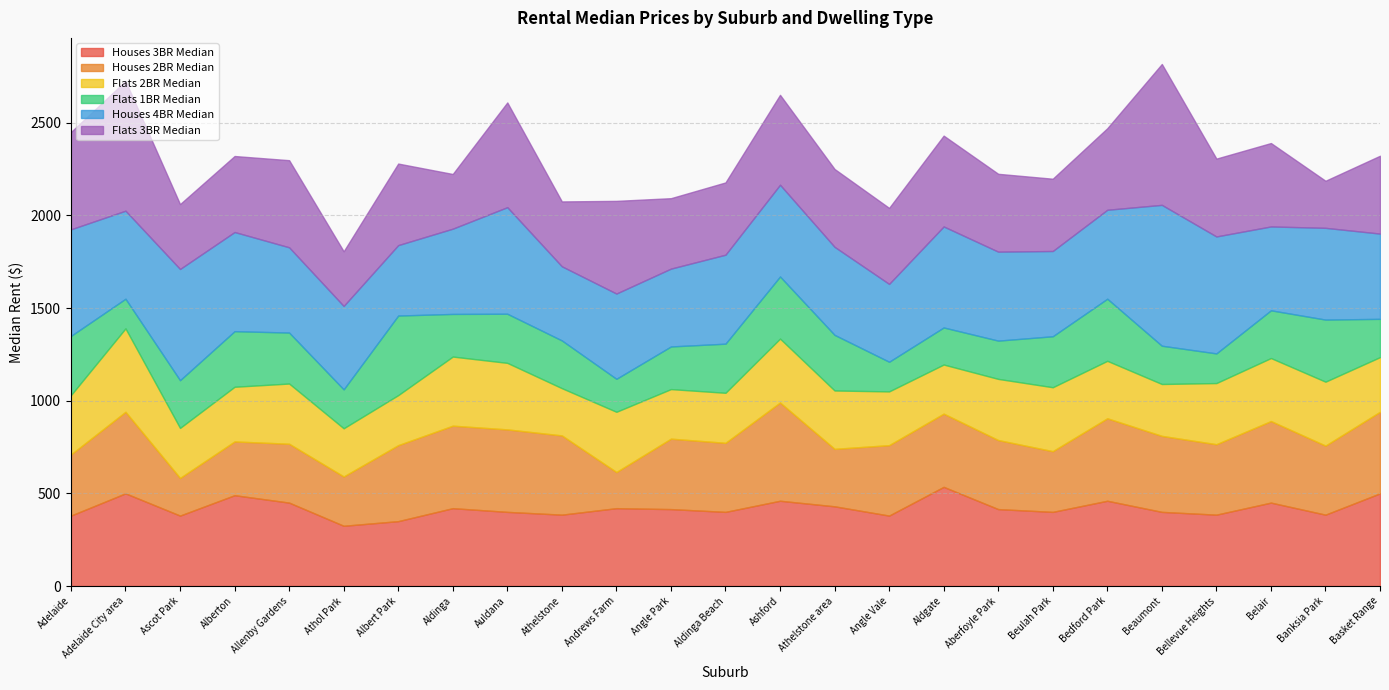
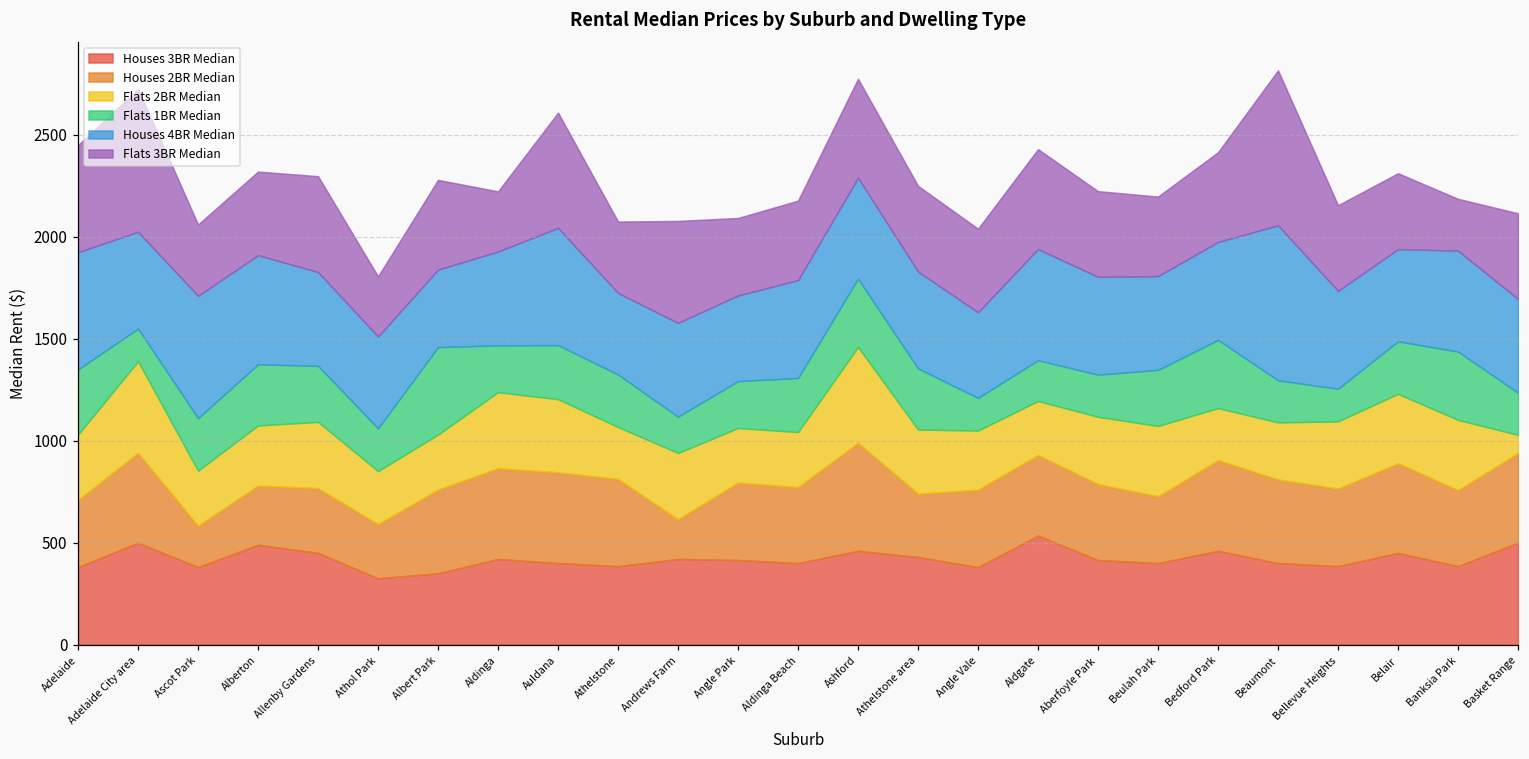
  {
    "Flats 2BR Median": {
      "Adelaide": 320,
      "Adelaide City area": 450,
      "Ascot Park": 270,
      "Alberton": 300,
      "Allenby Gardens": 330,
      "Athol Park": 260,
      "Albert Park": 270,
      "Aldinga": 370,
      "Auldana": 360,
      "Athelstone": 260,
      "Andrews Farm": 330,
      "Angle Park": 270,
      "Aldinga Beach": 270,
-     "Ashford": 350,
+     "Ashford": 470,
      "Athelstone area": 320,
      "Angle Vale": 290,
      "Aldgate": 270,
      "Aberfoyle Park": 330,
      "Beulah Park": 350,
-     "Bedford Park": 310,
+     "Bedford Park": 260,
      "Beaumont": 280,
      "Bellevue Heights": 330,
      "Belair": 340,
      "Banksia Park": 350,
-     "Basket Range": 300
+     "Basket Range": 90
    },
    "Flats 1BR Median": {
      "Adelaide": 320,
      "Adelaide City area": 160,
      "Ascot Park": 260,
      "Alberton": 300,
      "Allenby Gardens": 280,
      "Athol Park": 210,
      "Albert Park": 430,
      "Aldinga": 230,
      "Auldana": 270,
      "Athelstone": 260,
      "Andrews Farm": 180,
      "Angle Park": 230,
      "Aldinga Beach": 270,
      "Ashford": 340,
      "Athelstone area": 300,
      "Angle Vale": 160,
      "Aldgate": 200,
      "Aberfoyle Park": 210,
      "Beulah Park": 280,
      "Bedford Park": 340,
      "Beaumont": 210,
      "Bellevue Heights": 160,
      "Belair": 260,
      "Banksia Park": 340,
      "Basket Range": 210
    },
    "Houses 4BR Median": {
      "Adelaide": 580,
      "Adelaide City area": 480,
      "Ascot Park": 600,
      "Alberton": 540,
      "Allenby Gardens": 460,
      "Athol Park": 450,
      "Albert Park": 380,
      "Aldinga": 460,
      "Auldana": 580,
      "Athelstone": 400,
      "Andrews Farm": 460,
      "Angle Park": 420,
      "Aldinga Beach": 480,
      "Ashford": 500,
      "Athelstone area": 480,
      "Angle Vale": 420,
      "Aldgate": 550,
      "Aberfoyle Park": 480,
      "Beulah Park": 460,
      "Bedford Park": 480,
      "Beaumont": 760,
-     "Bellevue Heights": 630,
+     "Bellevue Heights": 480,
      "Belair": 450,
      "Banksia Park": 500,
      "Basket Range": 460
    },
    "Flats 3BR Median": {
      "Adelaide": 530,
      "Ascot Park": 350,
      "Alberton": 410,
      "Allenby Gardens": 470,
      "Athol Park": 300,
      "Albert Park": 440,
      "Aldinga": 300,
      "Auldana": 570,
      "Athelstone": 350,
      "Andrews Farm": 500,
      "Angle Park": 380,
      "Aldinga Beach": 390,
      "Ashford": 490,
      "Athelstone area": 420,
      "Angle Vale": 410,
      "Aldgate": 490,
      "Aberfoyle Park": 420,
      "Beulah Park": 390,
      "Bedford Park": 440,
      "Beaumont": 760,
      "Bellevue Heights": 420,
-     "Belair": 450,
+     "Belair": 370,
      "Banksia Park": 250,
      "Basket Range": 420
    }
  }
